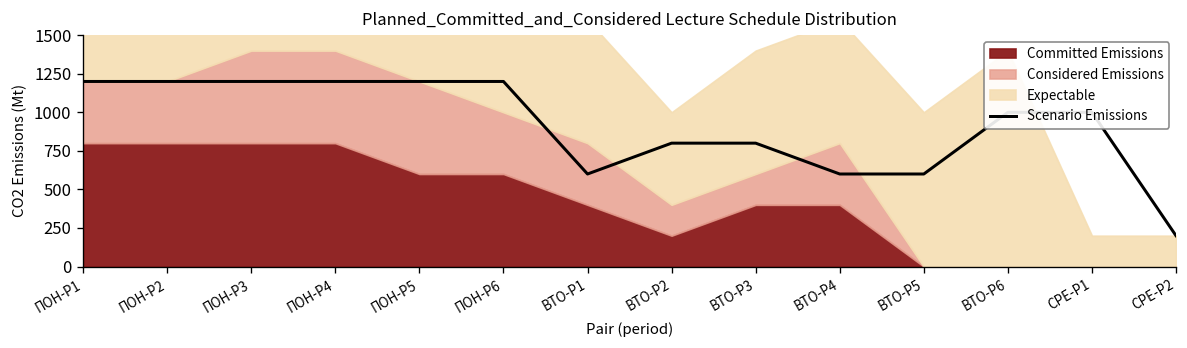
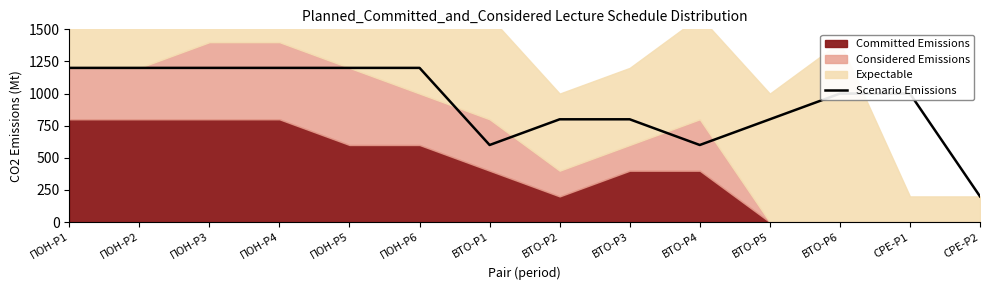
  {
    "Committed Emissions": {
      "ПОН-P1": 800,
      "ПОН-P2": 800,
      "ПОН-P3": 800,
      "ПОН-P4": 800,
      "ПОН-P5": 600,
      "ПОН-P6": 600,
      "ВТО-P1": 400,
      "ВТО-P2": 200,
      "ВТО-P3": 400,
      "ВТО-P4": 400
    },
    "Scenario Emissions": {
      "ПОН-P3": 1200,
      "ПОН-P4": 1200,
      "ПОН-P6": 1200,
      "ВТО-P1": 600,
      "ВТО-P2": 800,
      "ВТО-P3": 800,
      "ВТО-P4": 600,
-     "ВТО-P5": 600
+     "ВТО-P5": 800
    },
    "Considered Emissions": {
      "ПОН-P3": 600,
      "ПОН-P4": 600,
      "ПОН-P6": 400,
      "ВТО-P1": 400,
      "ВТО-P2": 200,
      "ВТО-P3": 200,
      "ВТО-P4": 400
    },
    "Expectable": {
      "ВТО-P2": 600,
-     "ВТО-P3": 800,
+     "ВТО-P3": 600,
      "ВТО-P5": 1000,
      "СРЕ-P1": 200
    }
  }
